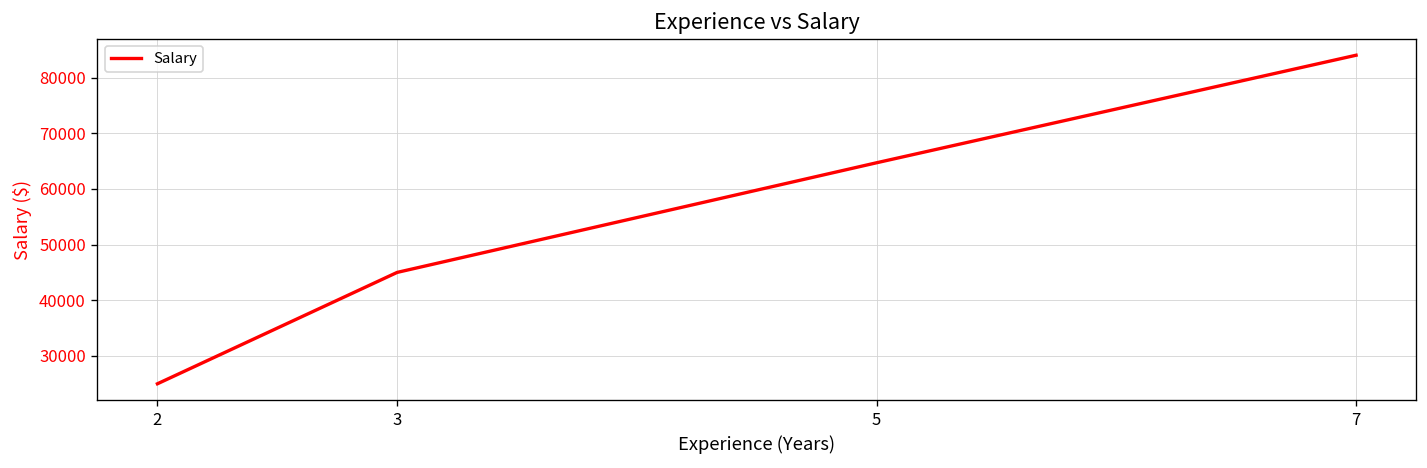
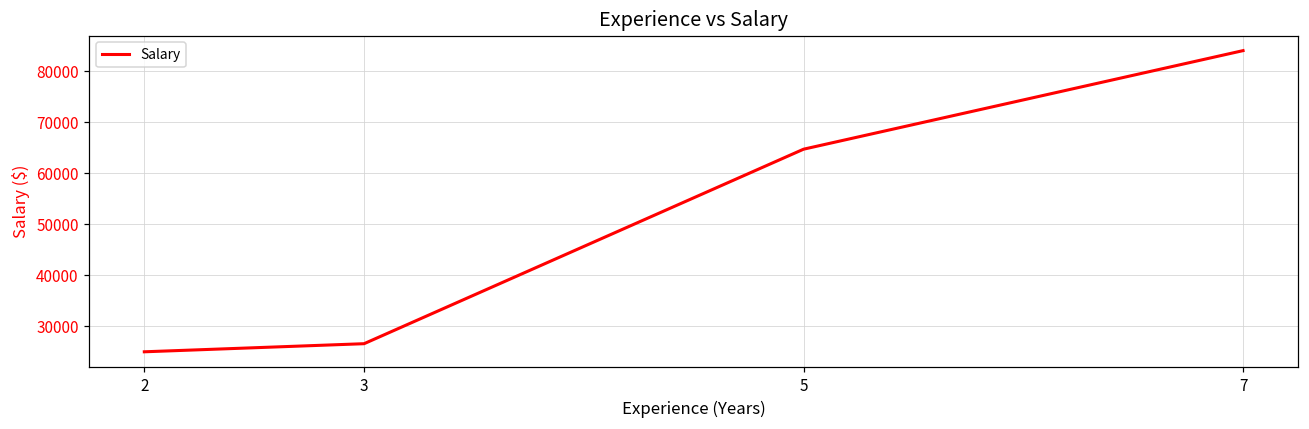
  {
    "2": 25000,
-   "3": 45000,
+   "3": 27000,
    "5": 65000,
    "7": 84000
  }
